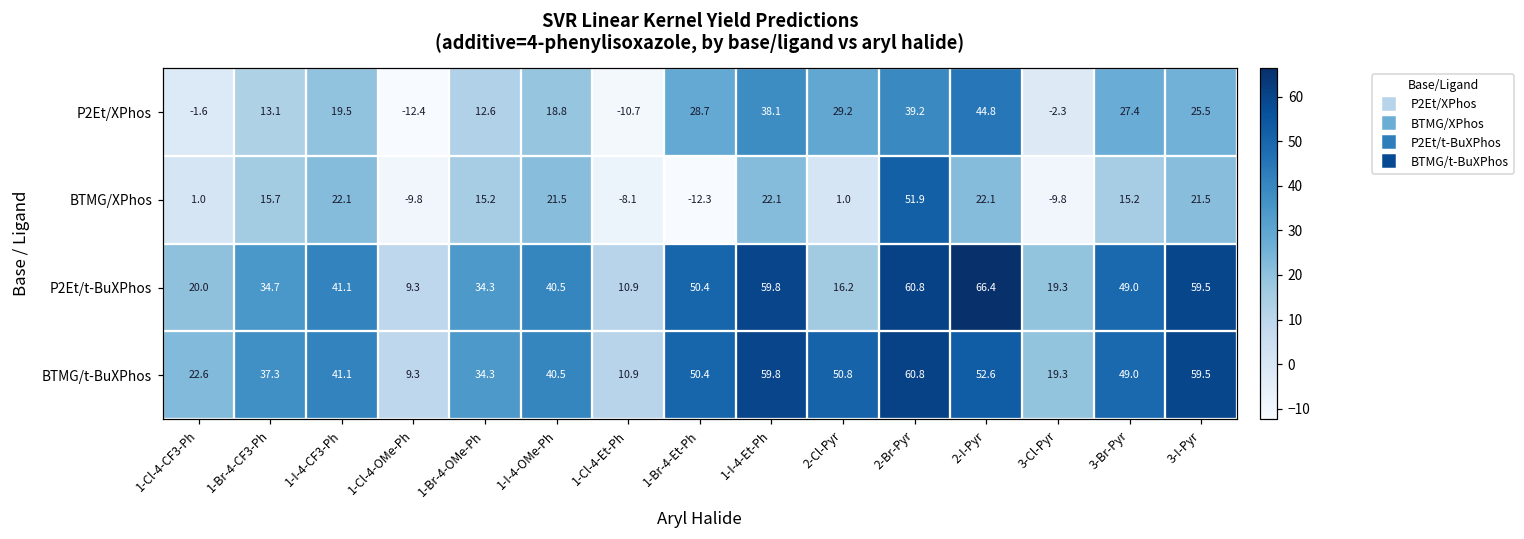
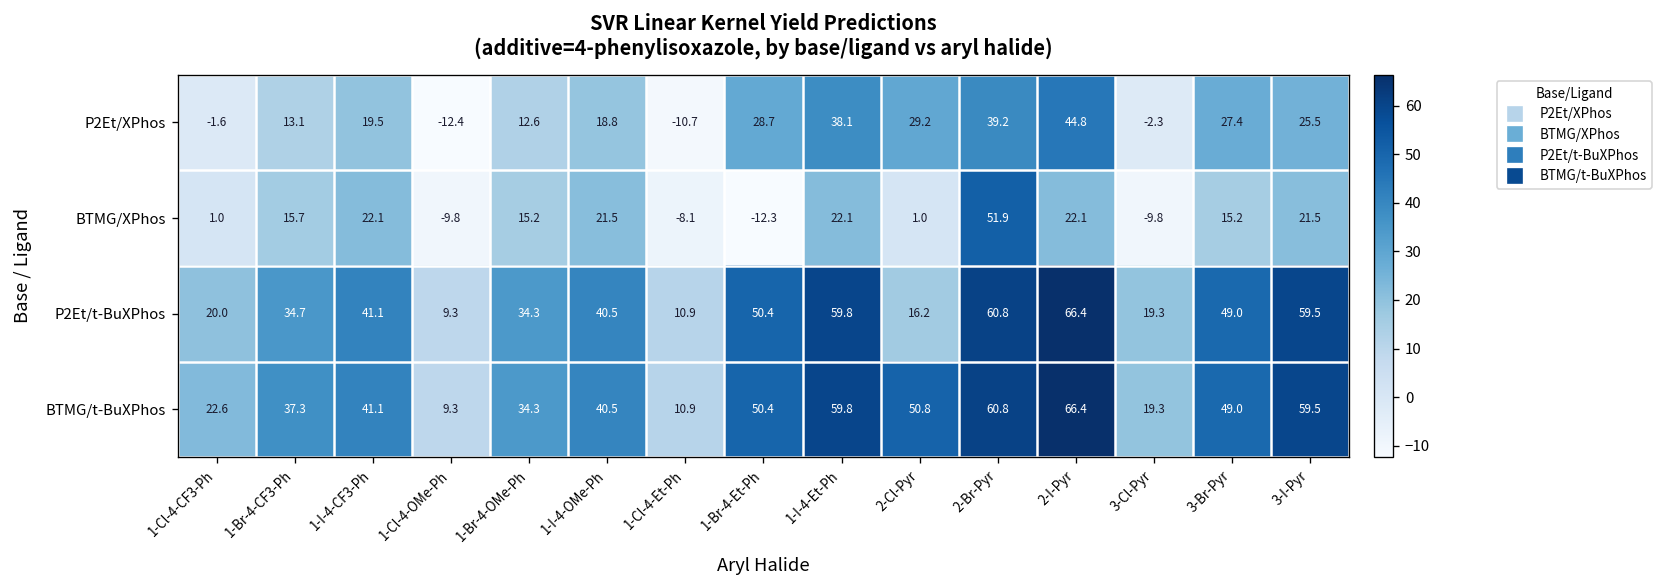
  {
    "P2Et/XPhos": {
      "1-Cl-4-CF3-Ph": -1.6,
      "1-Br-4-CF3-Ph": 13.1,
      "1-I-4-CF3-Ph": 19.5,
      "1-Cl-4-OMe-Ph": -12.4,
      "1-Br-4-OMe-Ph": 12.6,
      "1-I-4-OMe-Ph": 18.8,
      "1-Cl-4-Et-Ph": -10.7,
      "1-Br-4-Et-Ph": 28.7,
      "1-I-4-Et-Ph": 38.1,
      "2-Cl-Pyr": 29.2,
      "2-Br-Pyr": 39.2,
      "2-I-Pyr": 44.8,
      "3-Cl-Pyr": -2.3,
      "3-Br-Pyr": 27.4,
      "3-I-Pyr": 25.5
    },
    "BTMG/XPhos": {
      "1-Cl-4-CF3-Ph": 1.0,
      "1-Br-4-CF3-Ph": 15.7,
      "1-I-4-CF3-Ph": 22.1,
      "1-Cl-4-OMe-Ph": -9.8,
      "1-Br-4-OMe-Ph": 15.2,
      "1-I-4-OMe-Ph": 21.5,
      "1-Cl-4-Et-Ph": -8.1,
      "1-Br-4-Et-Ph": -12.3,
      "1-I-4-Et-Ph": 22.1,
      "2-Cl-Pyr": 1.0,
      "2-Br-Pyr": 51.9,
      "2-I-Pyr": 22.1,
      "3-Cl-Pyr": -9.8,
      "3-Br-Pyr": 15.2,
      "3-I-Pyr": 21.5
    },
    "P2Et/t-BuXPhos": {
      "1-Cl-4-CF3-Ph": 20.0,
      "1-Br-4-CF3-Ph": 34.7,
      "1-I-4-CF3-Ph": 41.1,
      "1-Cl-4-OMe-Ph": 9.3,
      "1-Br-4-OMe-Ph": 34.3,
      "1-I-4-OMe-Ph": 40.5,
      "1-Cl-4-Et-Ph": 10.9,
      "1-Br-4-Et-Ph": 50.4,
      "1-I-4-Et-Ph": 59.8,
      "2-Cl-Pyr": 16.2,
      "2-Br-Pyr": 60.8,
      "2-I-Pyr": 66.4,
      "3-Cl-Pyr": 19.3,
      "3-Br-Pyr": 49.0,
      "3-I-Pyr": 59.5
    },
    "BTMG/t-BuXPhos": {
      "1-Cl-4-CF3-Ph": 22.6,
      "1-Br-4-CF3-Ph": 37.3,
      "1-I-4-CF3-Ph": 41.1,
      "1-Cl-4-OMe-Ph": 9.3,
      "1-Br-4-OMe-Ph": 34.3,
      "1-I-4-OMe-Ph": 40.5,
      "1-Cl-4-Et-Ph": 10.9,
      "1-Br-4-Et-Ph": 50.4,
      "1-I-4-Et-Ph": 59.8,
      "2-Cl-Pyr": 50.8,
      "2-Br-Pyr": 60.8,
-     "2-I-Pyr": 52.6,
+     "2-I-Pyr": 66.4,
      "3-Cl-Pyr": 19.3,
      "3-Br-Pyr": 49.0,
      "3-I-Pyr": 59.5
    }
  }
